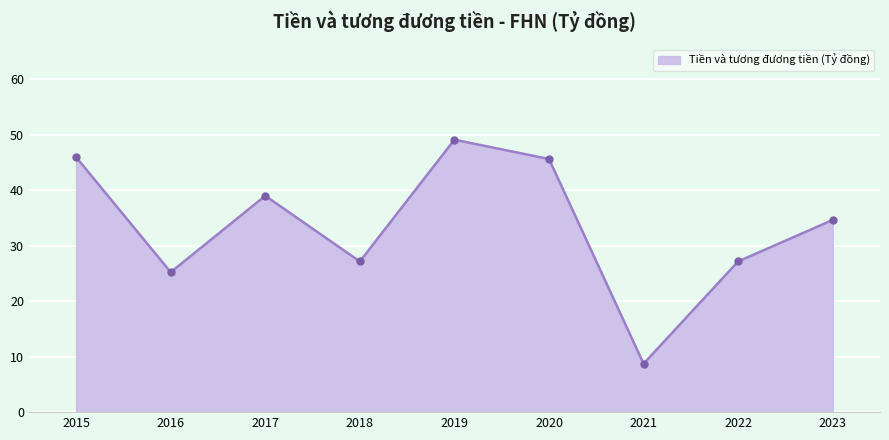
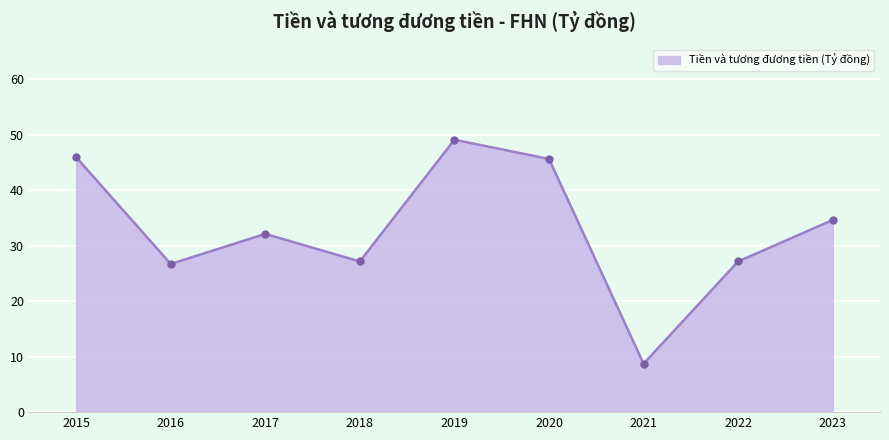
  {
    "2015": 46,
-   "2016": 25,
-   "2017": 39,
+   "2016": 27,
+   "2017": 32,
    "2018": 27,
    "2019": 49,
    "2020": 46,
    "2021": 9,
    "2022": 27,
    "2023": 35
  }
